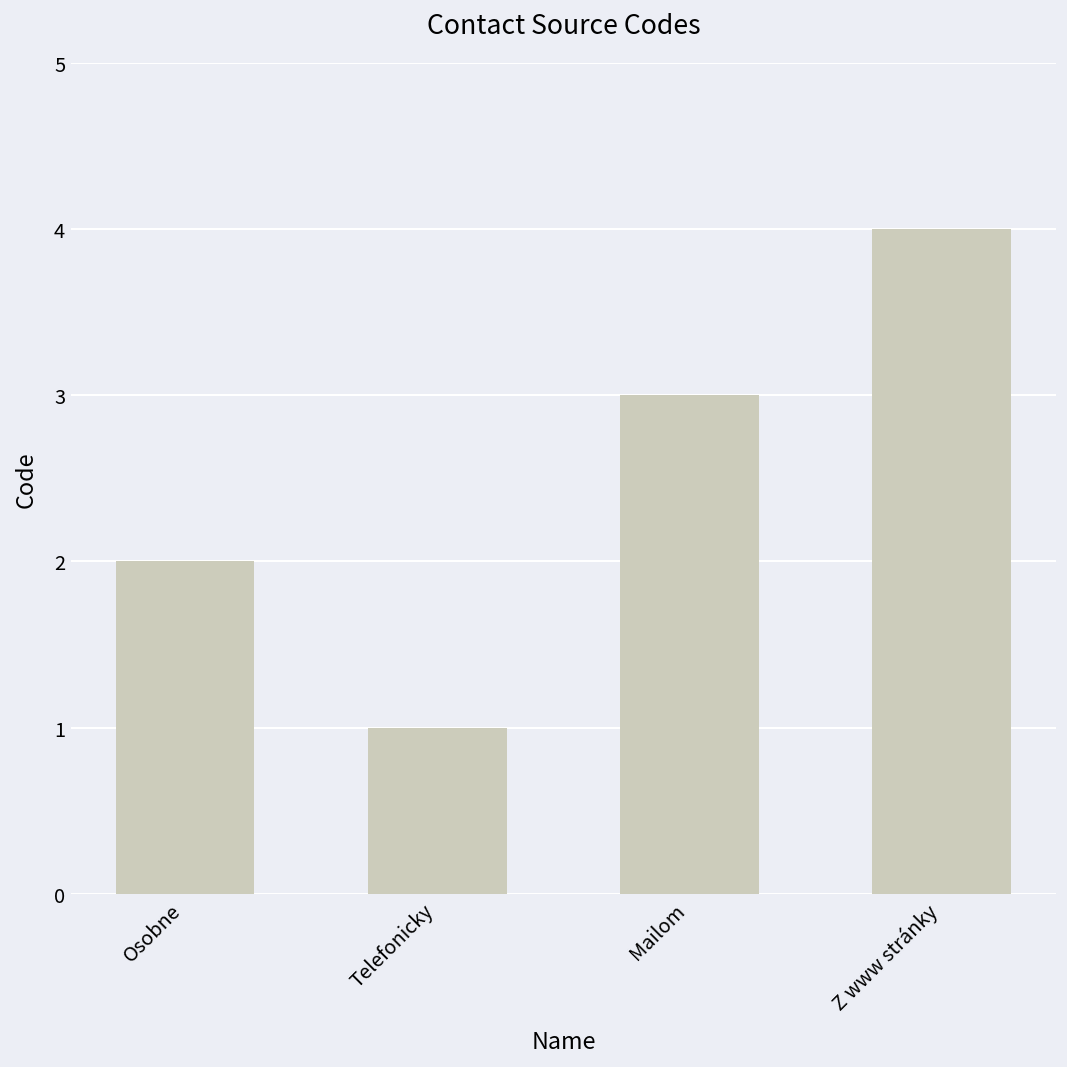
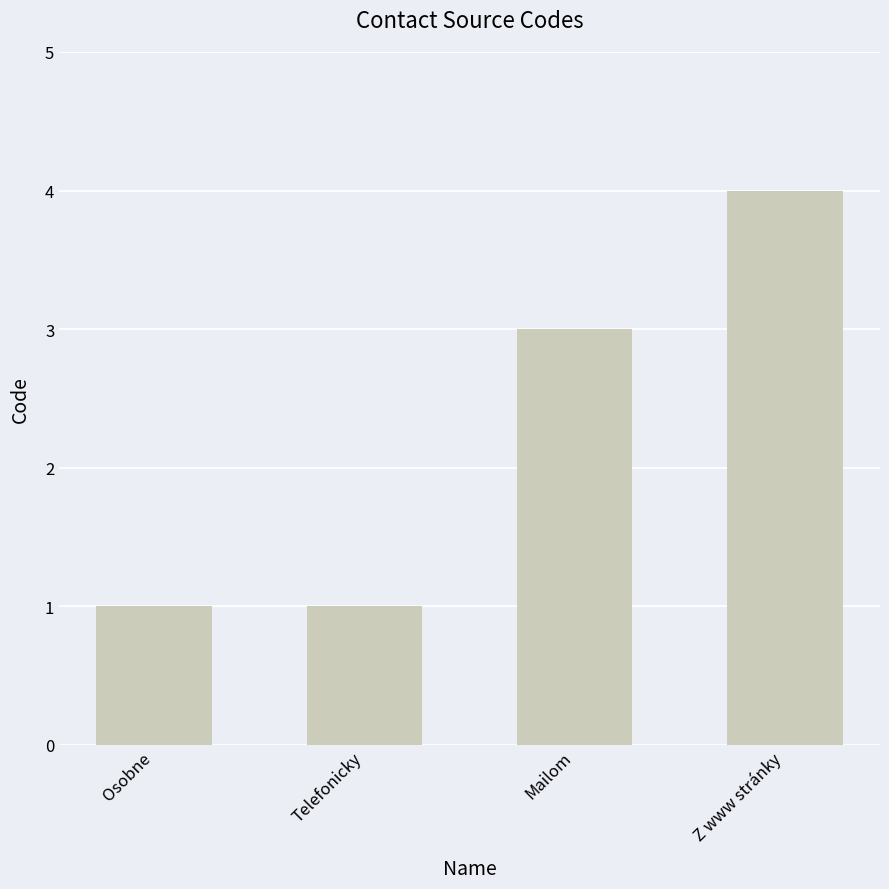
  {
-   "Osobne": 2,
+   "Osobne": 1,
    "Telefonicky": 1,
    "Mailom": 3,
    "Z www stránky": 4
  }
